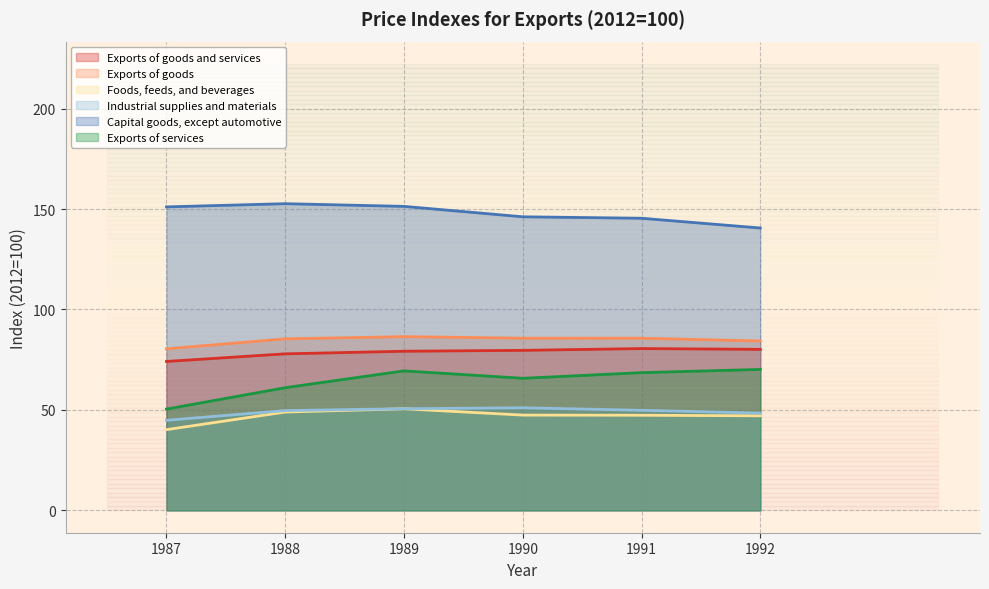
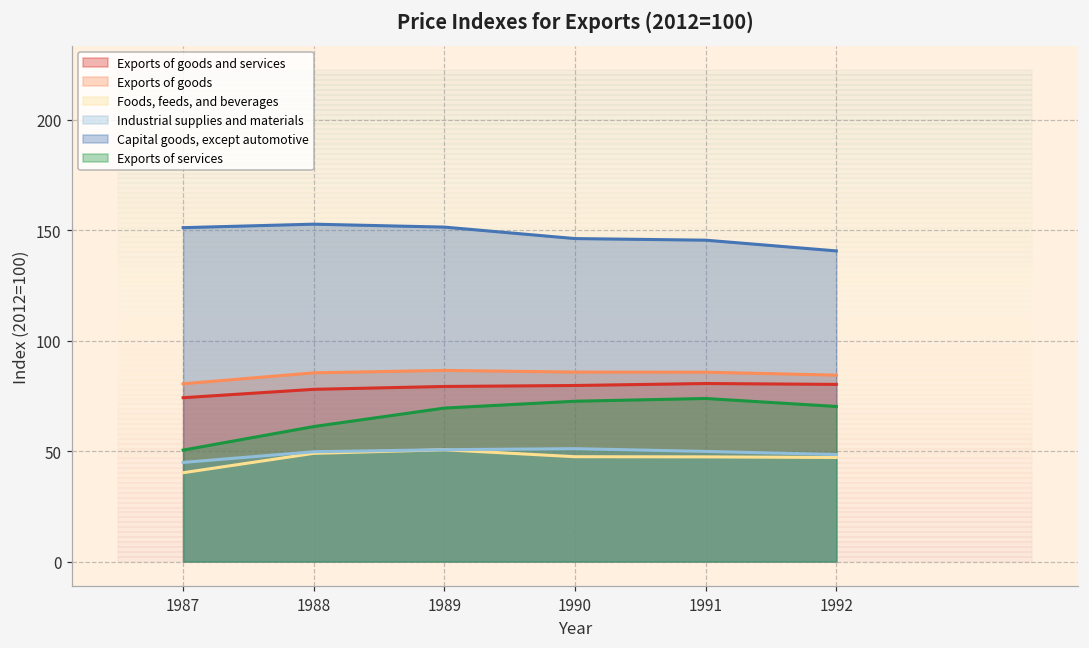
  {
    "Exports of services": {
      "1987": 50,
      "1988": 61,
      "1989": 69,
-     "1990": 66,
-     "1991": 69,
+     "1990": 73,
+     "1991": 74,
      "1992": 70
    }
  }
